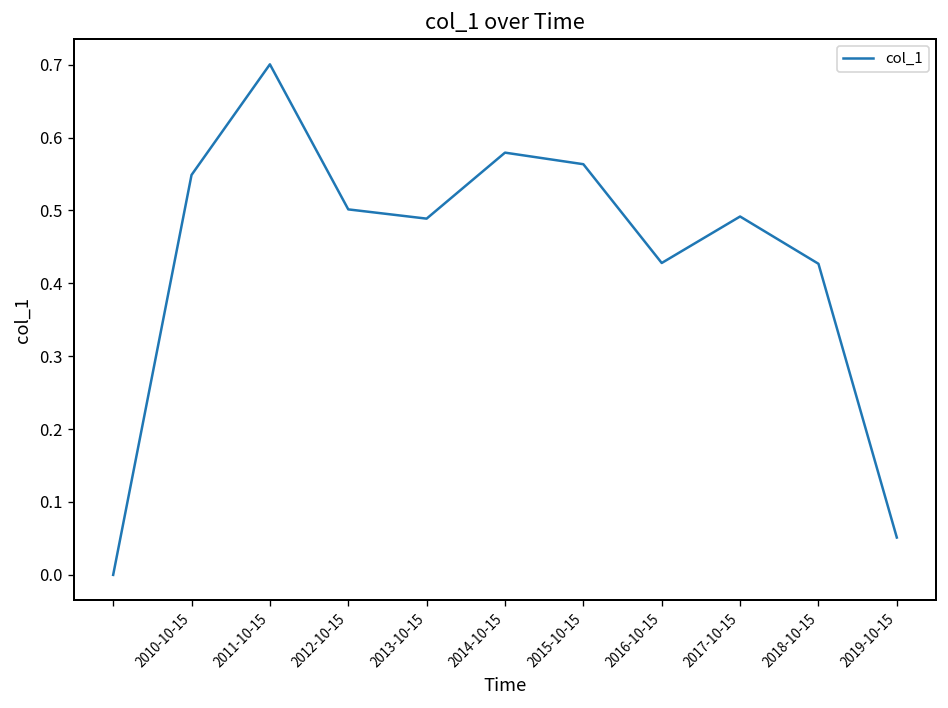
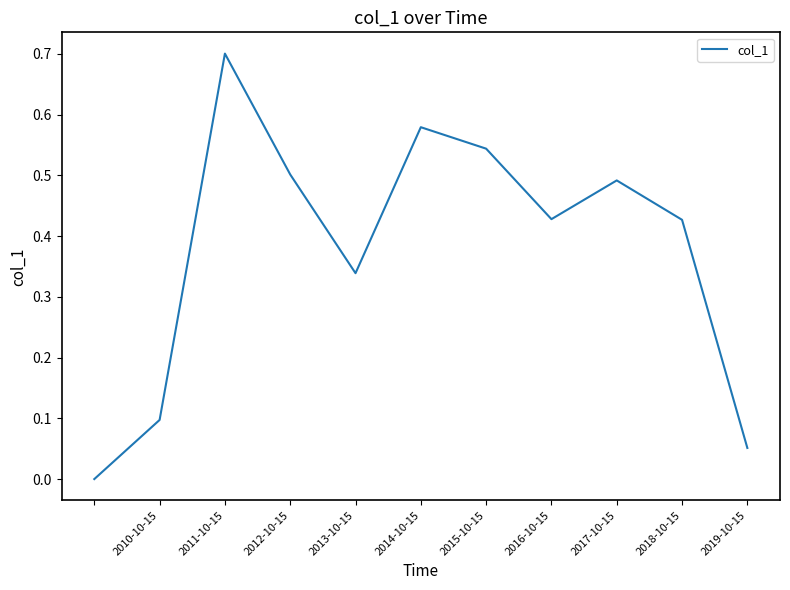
  {
-   "2010-10-15": 0.55,
+   "2010-10-15": 0.10,
    "2011-10-15": 0.70,
    "2012-10-15": 0.50,
-   "2013-10-15": 0.49,
+   "2013-10-15": 0.34,
    "2014-10-15": 0.58,
-   "2015-10-15": 0.56,
+   "2015-10-15": 0.54,
    "2016-10-15": 0.43,
    "2017-10-15": 0.49,
    "2018-10-15": 0.43,
    "2019-10-15": 0.05
  }
